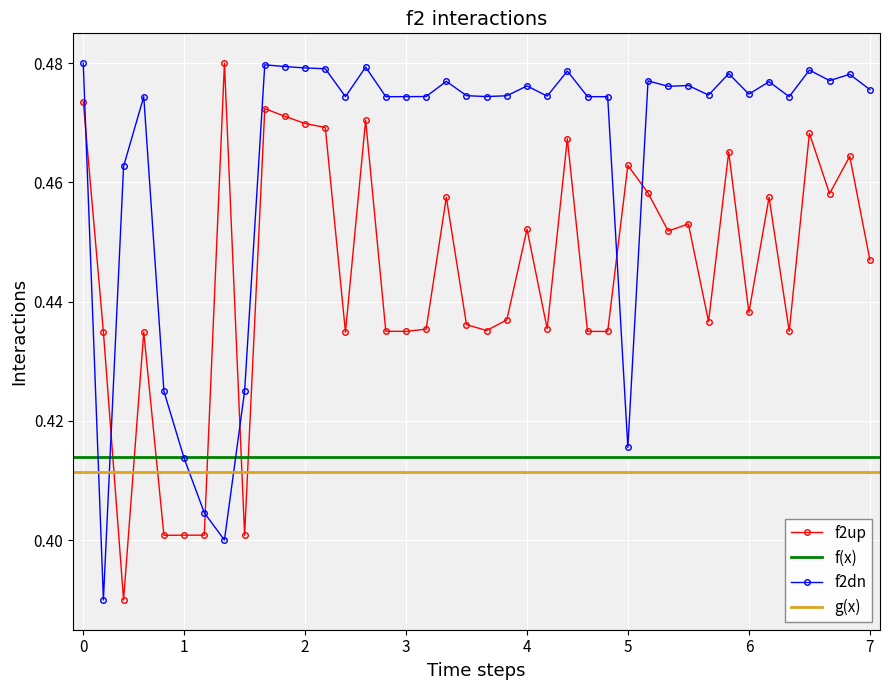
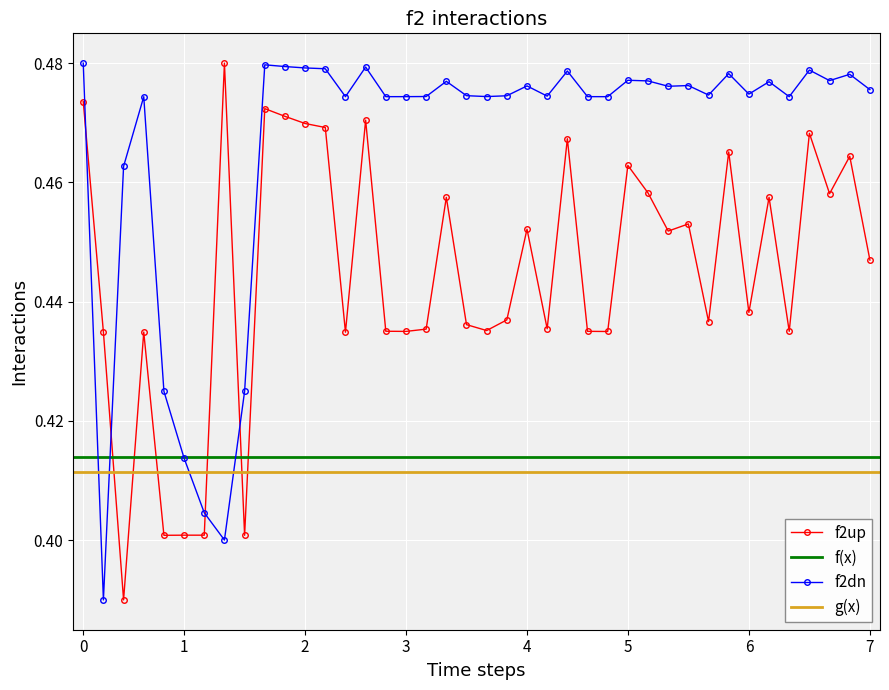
  {
    "f2up": {
      "0": 0.474,
      "5": 0.463
    },
    "f2dn": {
      "0": 0.480,
-     "5": 0.416
+     "5": 0.477
    }
  }
